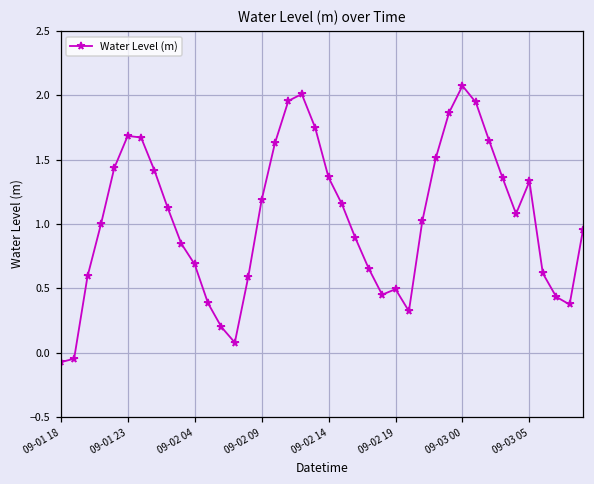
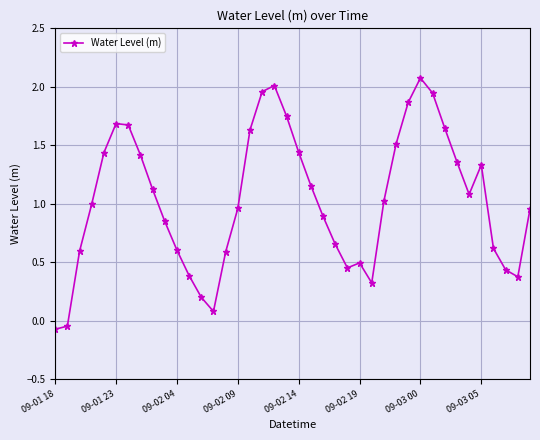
  {
    "09-01 18": -0.07,
    "09-01 23": 1.69,
-   "09-02 04": 0.69,
-   "09-02 09": 1.19,
-   "09-02 14": 1.36,
+   "09-02 04": 0.60,
+   "09-02 09": 0.96,
+   "09-02 14": 1.44,
    "09-02 19": 0.49,
    "09-03 00": 2.08,
    "09-03 05": 1.33
  }
